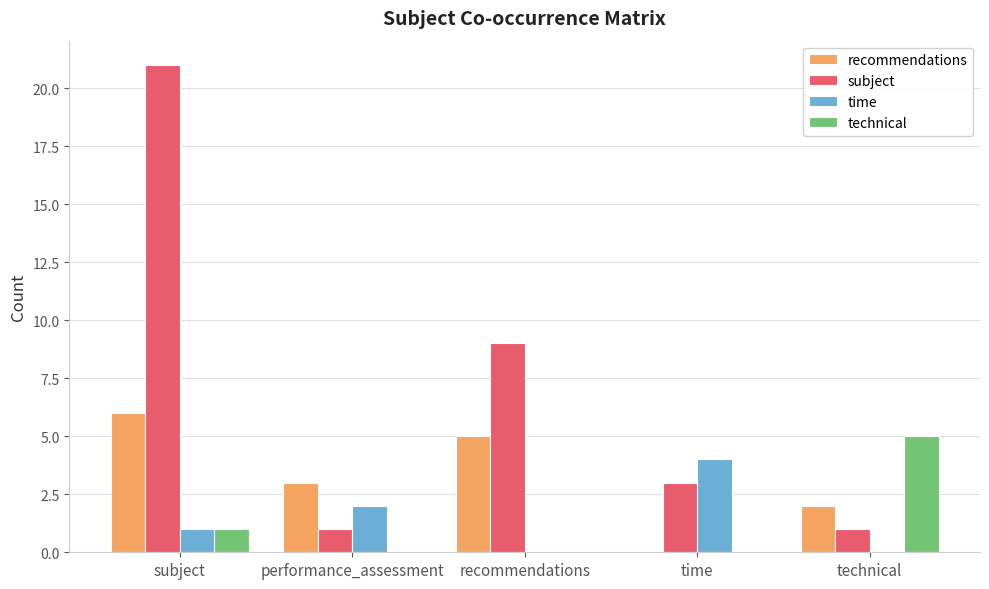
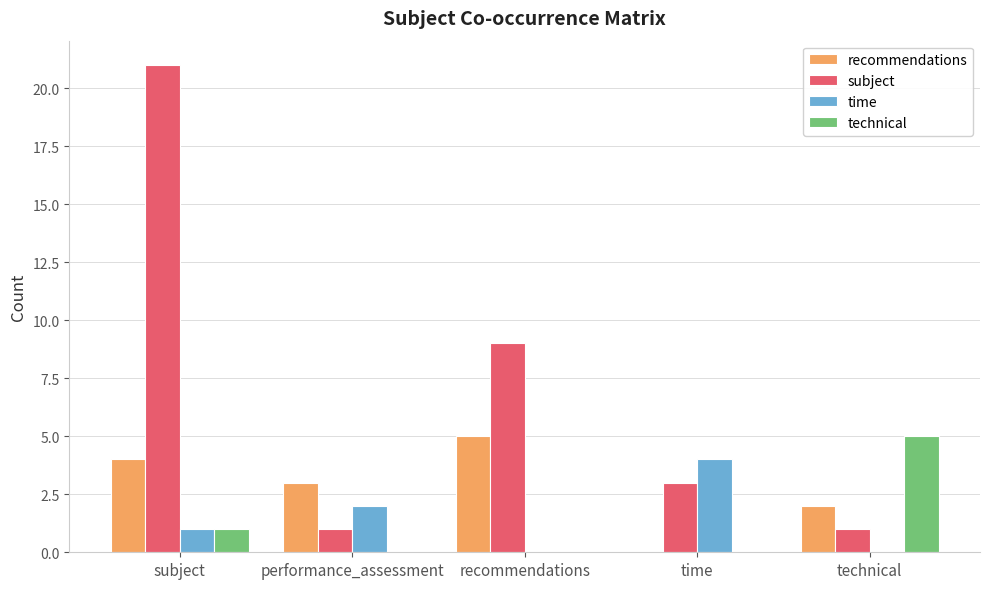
  {
    "recommendations": {
-     "subject": 6,
+     "subject": 4,
      "performance_assessment": 3,
      "recommendations": 5,
      "time": 0,
      "technical": 2
    },
    "subject": {
      "subject": 21,
      "performance_assessment": 1,
      "recommendations": 9,
      "time": 3,
      "technical": 1
    },
    "time": {
      "subject": 1,
      "performance_assessment": 2,
      "recommendations": 0,
      "time": 4,
      "technical": 0
    },
    "technical": {
      "subject": 1,
      "performance_assessment": 0,
      "recommendations": 0,
      "time": 0,
      "technical": 5
    }
  }
